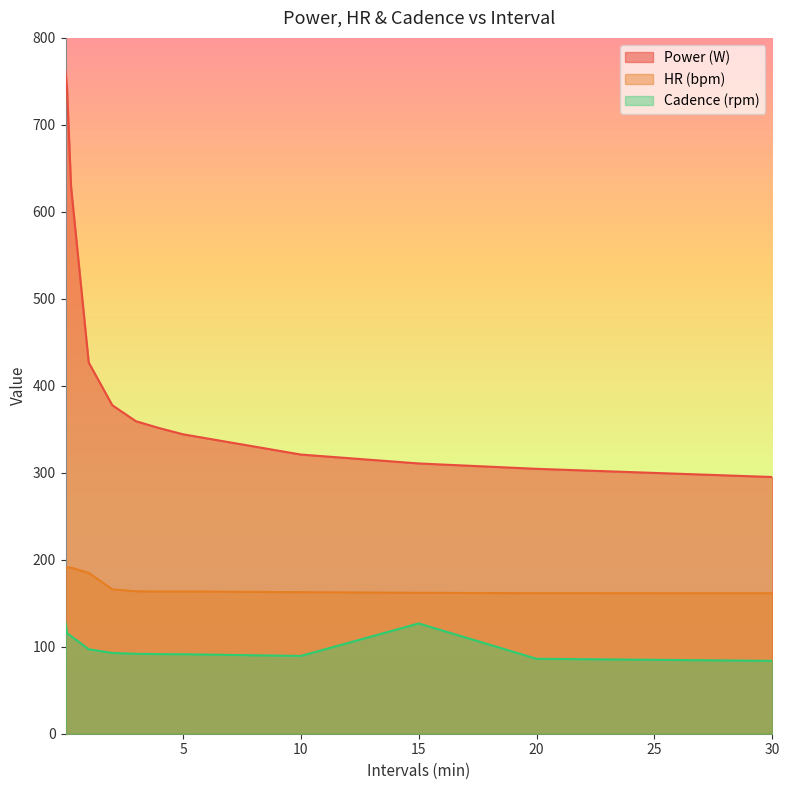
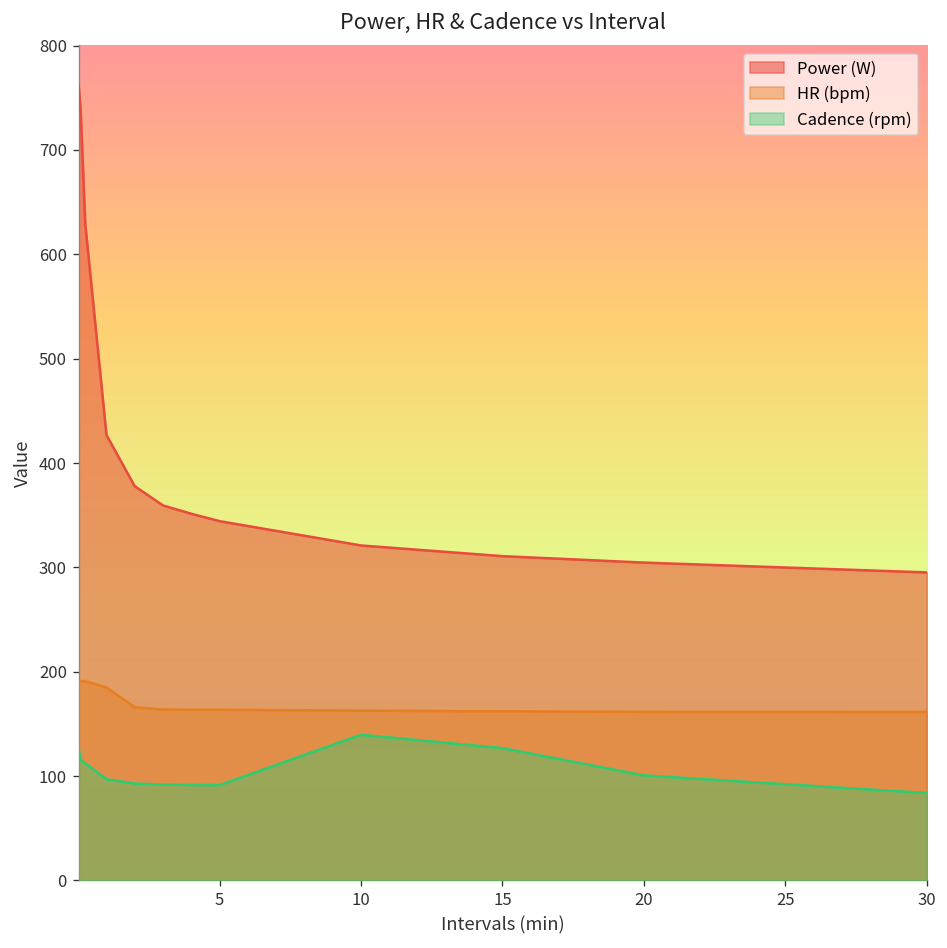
  {
    "Cadence (rpm)": {
      "5": 90,
-     "10": 90,
+     "10": 140,
      "15": 130,
-     "20": 90,
+     "20": 100,
      "30": 80
    }
  }
